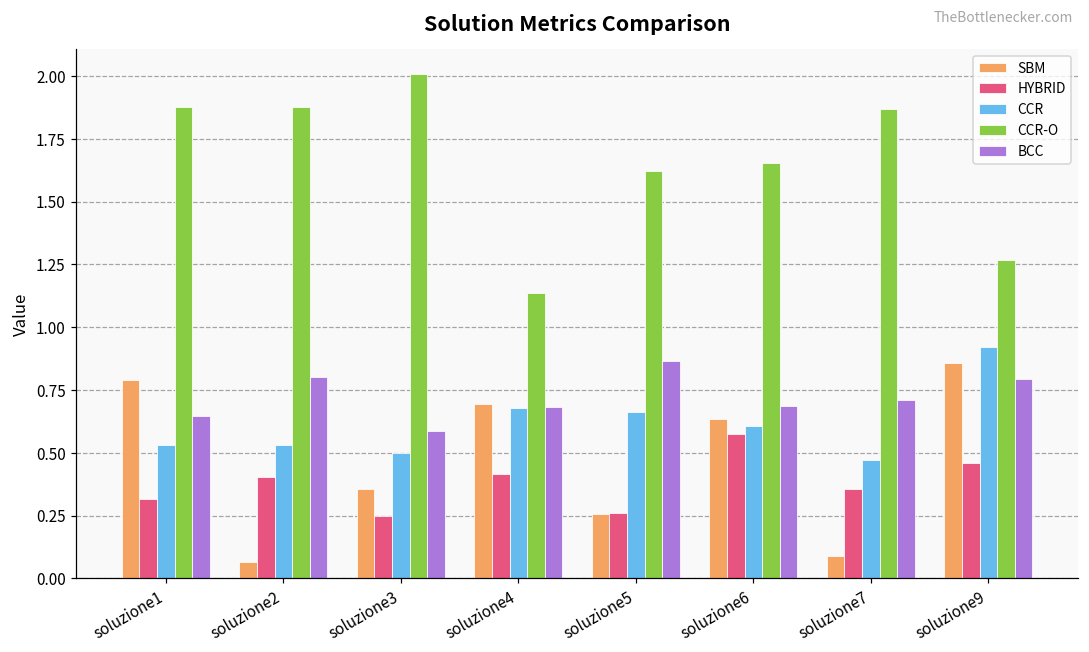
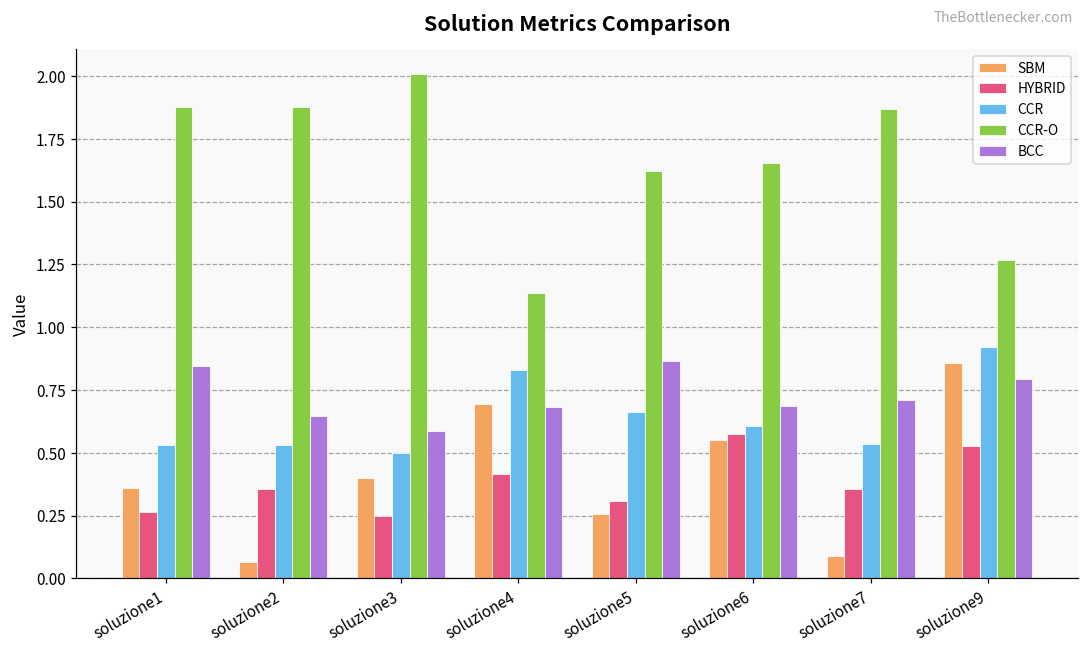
  {
    "SBM": {
-     "soluzione1": 0.79,
+     "soluzione1": 0.36,
      "soluzione2": 0.06,
-     "soluzione3": 0.35,
+     "soluzione3": 0.40,
      "soluzione4": 0.70,
      "soluzione5": 0.26,
-     "soluzione6": 0.64,
+     "soluzione6": 0.55,
      "soluzione7": 0.09,
      "soluzione9": 0.86
    },
    "HYBRID": {
-     "soluzione1": 0.32,
-     "soluzione2": 0.40,
+     "soluzione1": 0.27,
+     "soluzione2": 0.36,
      "soluzione3": 0.25,
      "soluzione4": 0.41,
-     "soluzione5": 0.26,
+     "soluzione5": 0.31,
      "soluzione6": 0.57,
      "soluzione7": 0.36,
-     "soluzione9": 0.46
+     "soluzione9": 0.53
    },
    "CCR": {
      "soluzione1": 0.53,
      "soluzione2": 0.53,
      "soluzione3": 0.50,
-     "soluzione4": 0.68,
+     "soluzione4": 0.83,
      "soluzione5": 0.66,
      "soluzione6": 0.61,
-     "soluzione7": 0.47,
+     "soluzione7": 0.54,
      "soluzione9": 0.92
    },
    "CCR-O": {
      "soluzione1": 1.88,
      "soluzione2": 1.88,
      "soluzione3": 2.01,
      "soluzione4": 1.13,
      "soluzione5": 1.62,
      "soluzione6": 1.65,
      "soluzione7": 1.87,
      "soluzione9": 1.27
    },
    "BCC": {
-     "soluzione1": 0.65,
-     "soluzione2": 0.80,
+     "soluzione1": 0.84,
+     "soluzione2": 0.65,
      "soluzione3": 0.59,
      "soluzione4": 0.68,
      "soluzione5": 0.87,
      "soluzione6": 0.69,
      "soluzione7": 0.71,
      "soluzione9": 0.80
    }
  }
